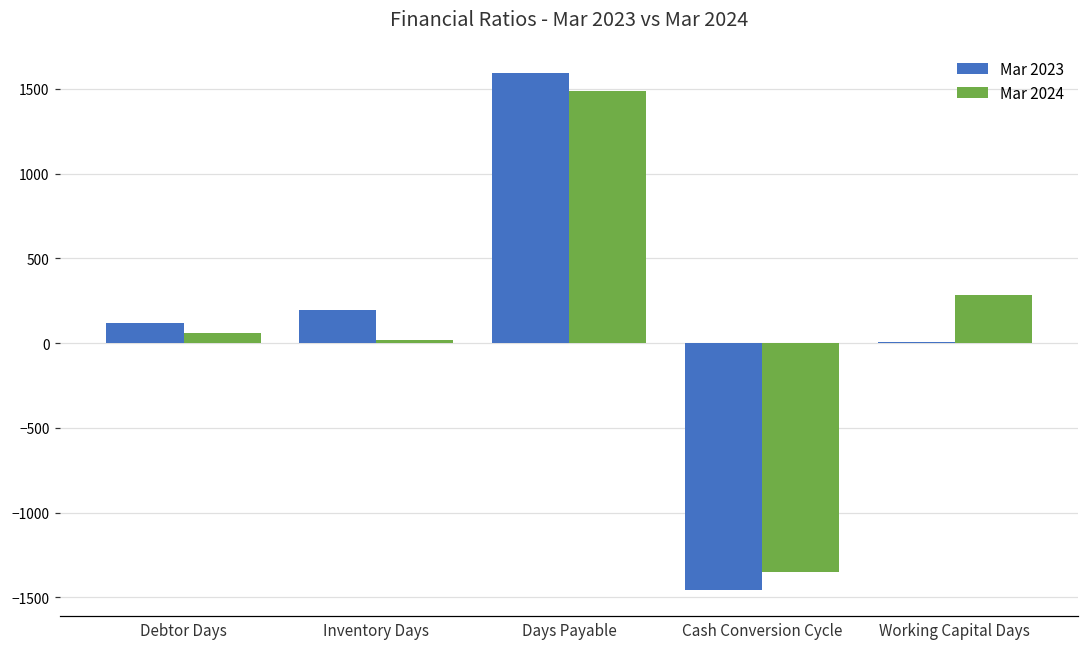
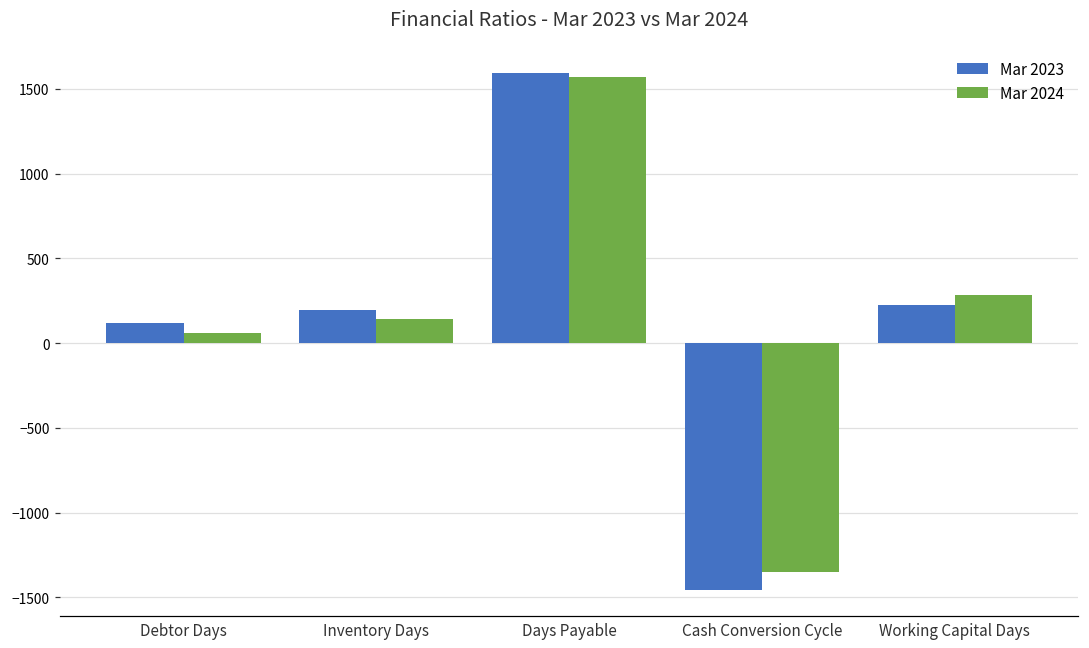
  {
    "Mar 2023": {
      "Debtor Days": 120,
      "Inventory Days": 200,
      "Days Payable": 1600,
      "Cash Conversion Cycle": -1460,
-     "Working Capital Days": 10
+     "Working Capital Days": 230
    },
    "Mar 2024": {
      "Debtor Days": 60,
-     "Inventory Days": 20,
-     "Days Payable": 1480,
+     "Inventory Days": 140,
+     "Days Payable": 1570,
      "Cash Conversion Cycle": -1350,
      "Working Capital Days": 290
    }
  }
